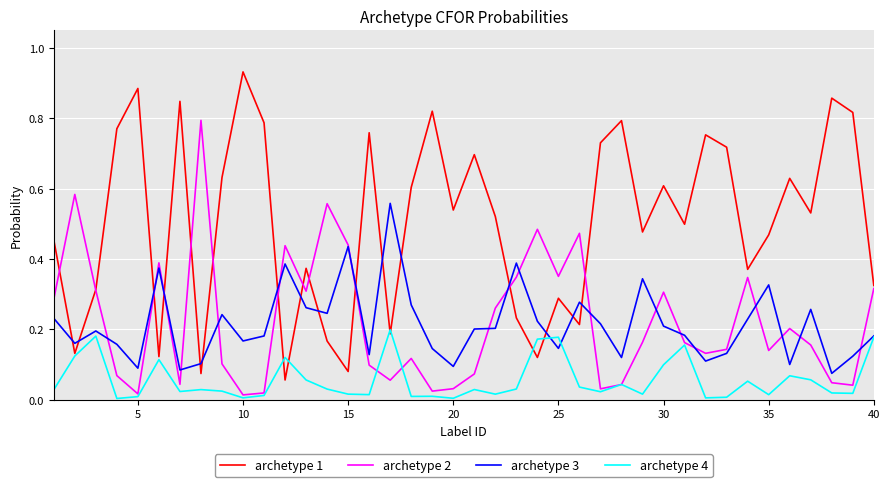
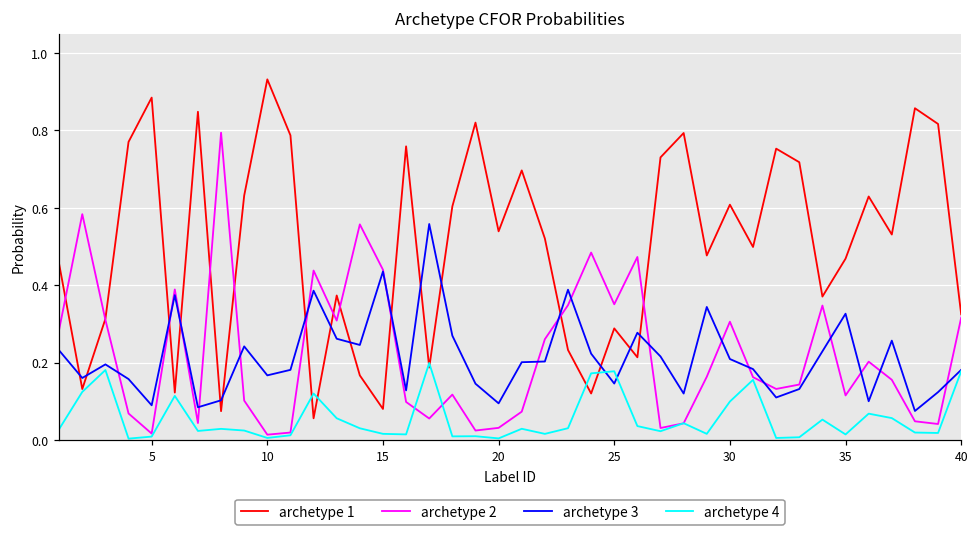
  {
    "archetype 1": {
      "5": 0.88,
      "10": 0.93,
      "15": 0.08,
      "20": 0.54,
      "25": 0.29,
      "30": 0.61,
      "35": 0.47,
      "40": 0.32
    },
    "archetype 2": {
      "5": 0.02,
      "10": 0.01,
      "20": 0.03,
      "25": 0.35,
      "30": 0.31,
-     "35": 0.14,
+     "35": 0.12,
      "40": 0.32
    },
    "archetype 3": {
      "5": 0.09,
      "10": 0.17,
      "20": 0.09,
      "25": 0.15,
      "30": 0.21,
      "35": 0.33
    },
    "archetype 4": {
      "5": 0.01,
      "10": 0.01,
      "15": 0.02,
      "20": 0.00,
      "25": 0.18,
      "30": 0.10,
      "35": 0.01
    }
  }
